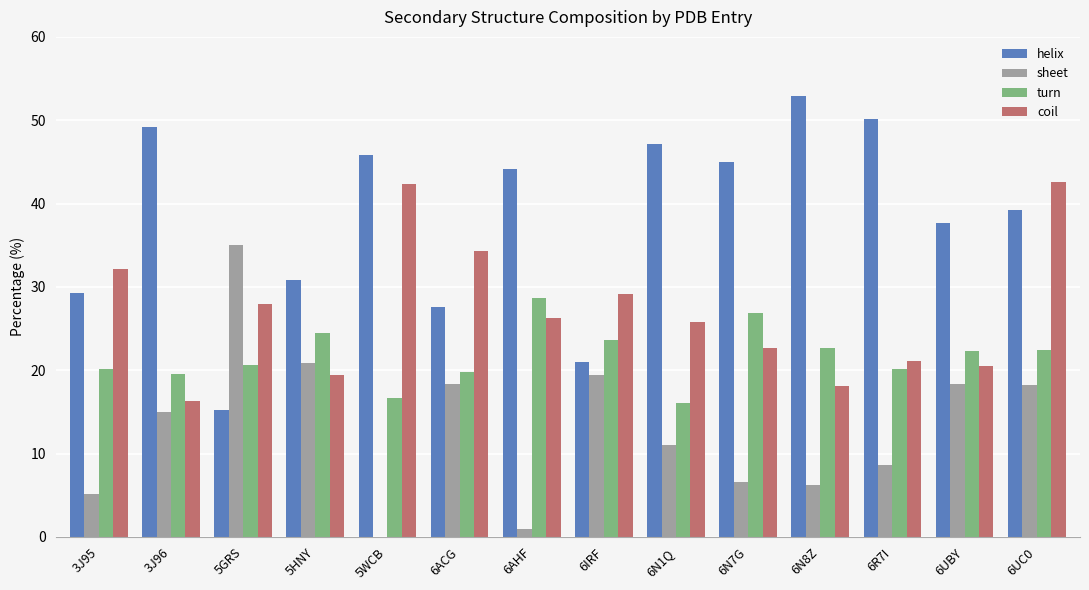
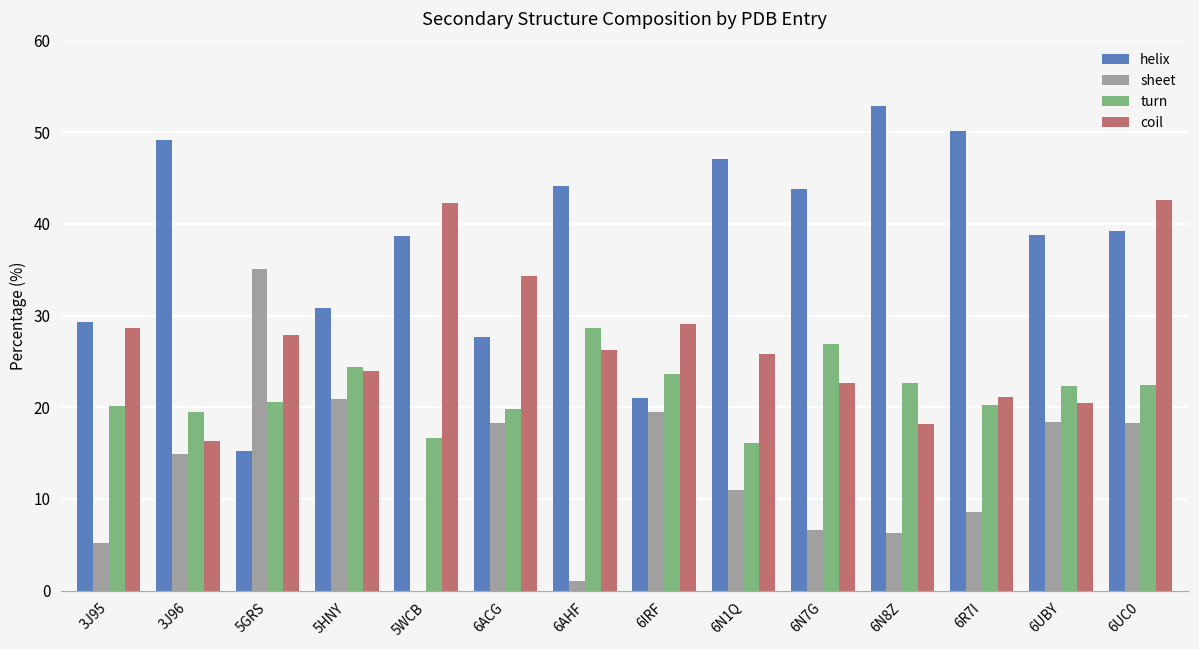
  {
    "helix": {
      "3J95": 29,
      "3J96": 49,
      "5GRS": 15,
      "5HNY": 31,
-     "5WCB": 46,
+     "5WCB": 39,
      "6ACG": 28,
      "6AHF": 44,
      "6IRF": 21,
      "6N1Q": 47,
-     "6N7G": 45,
+     "6N7G": 44,
      "6N8Z": 53,
      "6R7I": 50,
-     "6UBY": 38,
+     "6UBY": 39,
      "6UC0": 39
    },
    "coil": {
-     "3J95": 32,
+     "3J95": 29,
      "3J96": 16,
      "5GRS": 28,
-     "5HNY": 19,
+     "5HNY": 24,
      "5WCB": 42,
      "6ACG": 34,
      "6AHF": 26,
      "6IRF": 29,
      "6N1Q": 26,
      "6N7G": 23,
      "6N8Z": 18,
      "6R7I": 21,
      "6UBY": 21,
      "6UC0": 43
    }
  }
